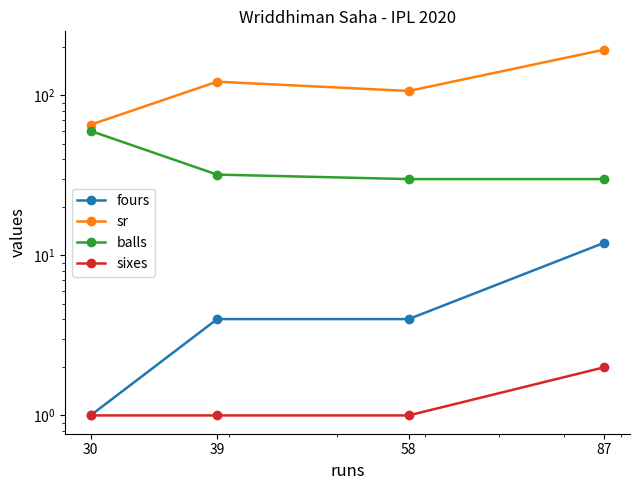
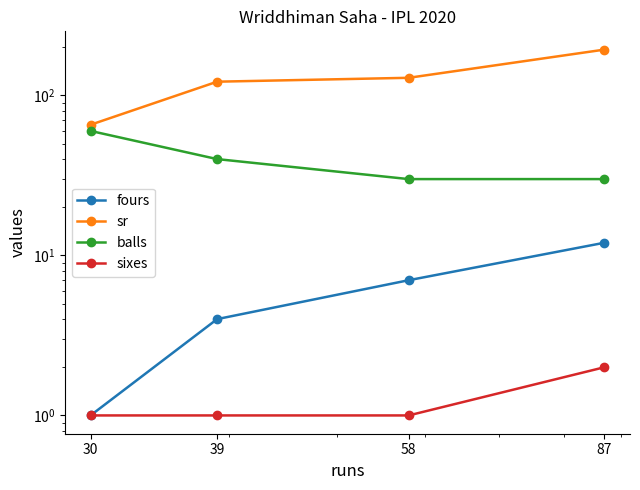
  {
    "fours": {
      "39": 4,
-     "58": 4,
+     "58": 7,
      "87": 12
    },
    "sr": {
      "30": 66,
      "39": 120,
-     "58": 110,
+     "58": 130,
      "87": 190
    },
    "balls": {
      "30": 60,
-     "39": 32,
+     "39": 40,
      "58": 30,
      "87": 30
    },
    "sixes": {
      "39": 1,
      "58": 1,
      "87": 2
    }
  }
